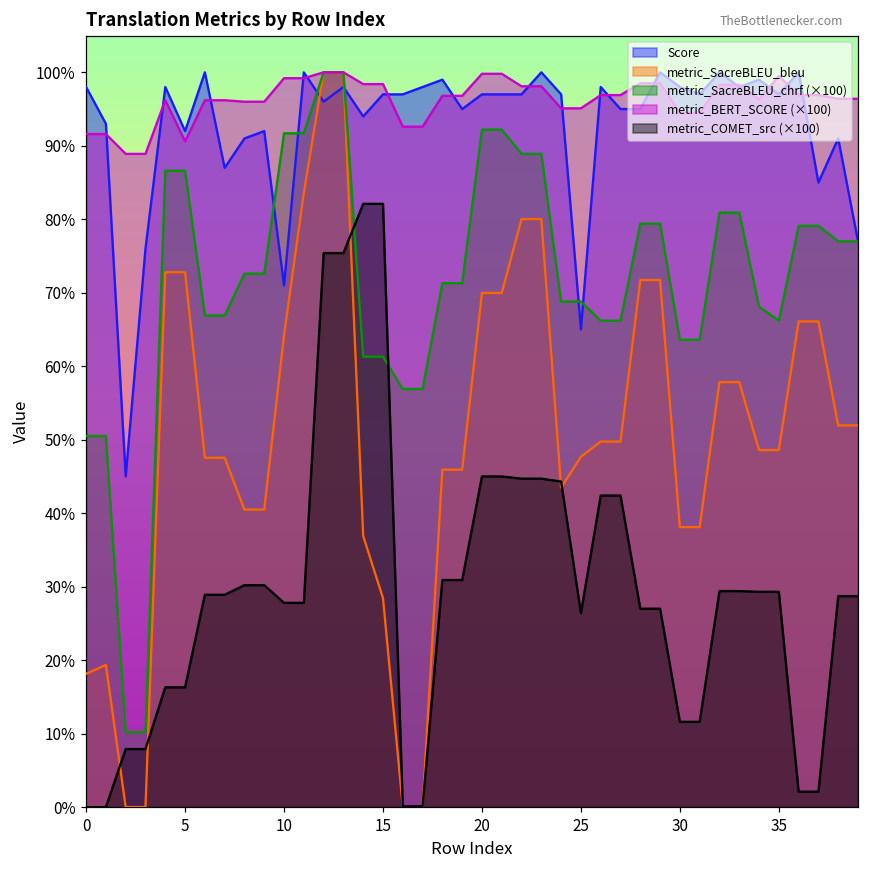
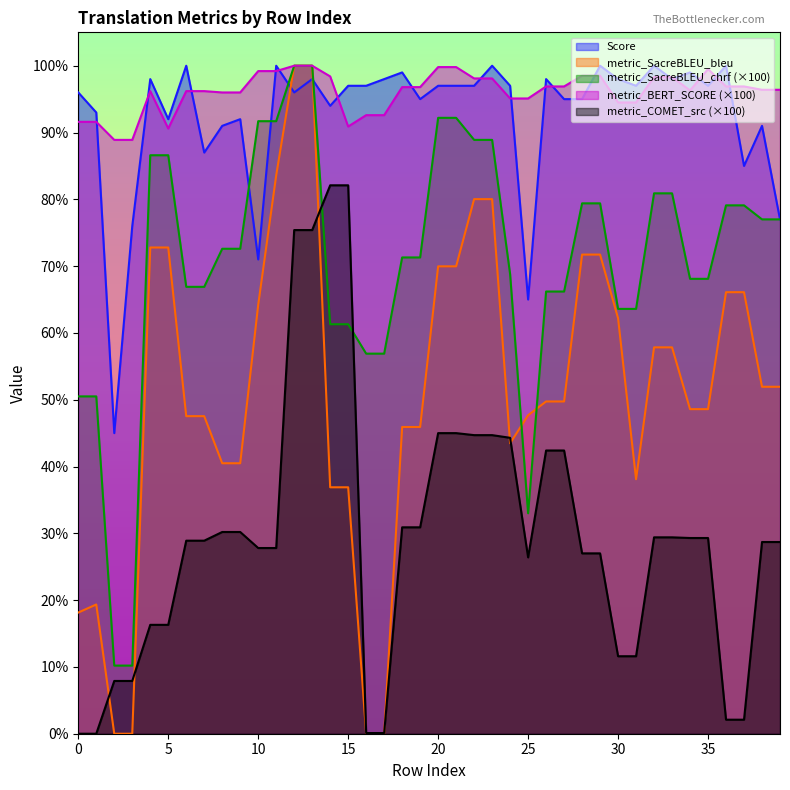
  {
    "Score": {
-     "0": "98%",
+     "0": "96%",
      "5": "92%",
      "10": "71%",
      "15": "97%",
      "20": "97%",
      "25": "65%"
    },
    "metric_SacreBLEU_bleu": {
      "0": "18%",
      "5": "73%",
      "10": "64%",
-     "15": "28%",
+     "15": "37%",
      "20": "70%",
      "25": "48%",
-     "30": "38%",
+     "30": "62%",
      "35": "49%"
    },
    "metric_SacreBLEU_chrf (×100)": {
      "0": "51%",
      "5": "87%",
      "10": "92%",
      "15": "61%",
      "20": "92%",
-     "25": "69%",
+     "25": "33%",
      "30": "64%",
-     "35": "66%"
+     "35": "68%"
    },
    "metric_BERT_SCORE (×100)": {
      "0": "92%",
      "5": "91%",
      "10": "99%",
-     "15": "98%",
+     "15": "91%",
      "20": "100%",
      "25": "95%"
    },
    "metric_COMET_src (×100)": {
      "0": "0%",
      "5": "16%",
      "10": "28%",
      "15": "82%",
      "20": "45%",
      "25": "26%",
      "30": "12%",
      "35": "29%"
    }
  }
